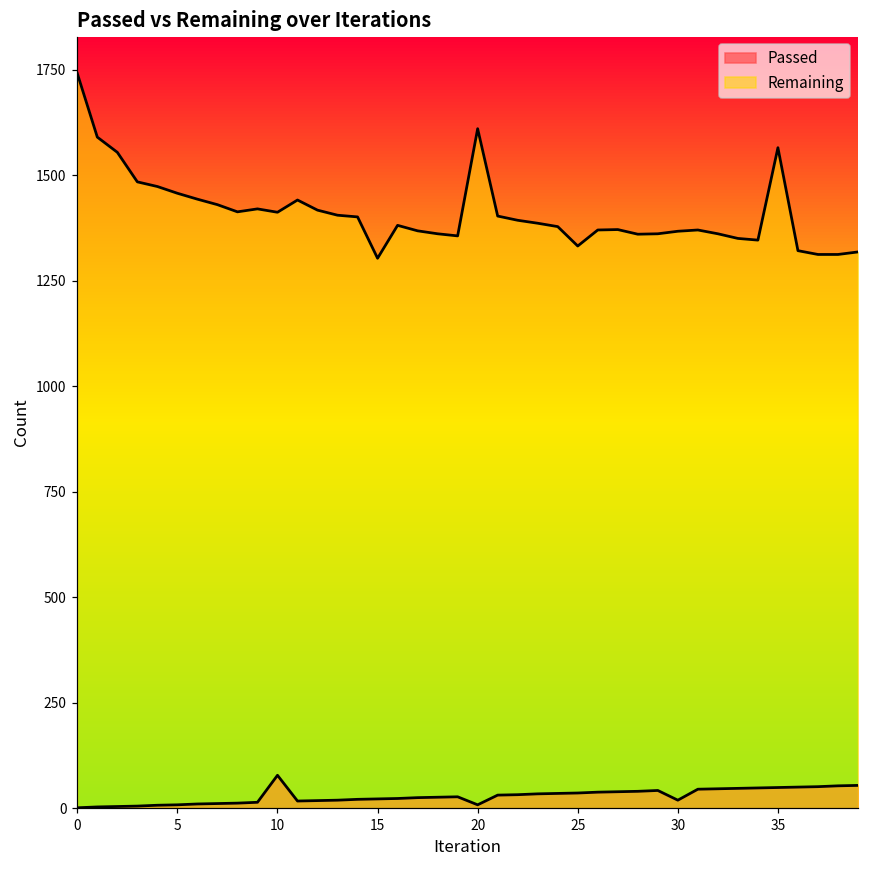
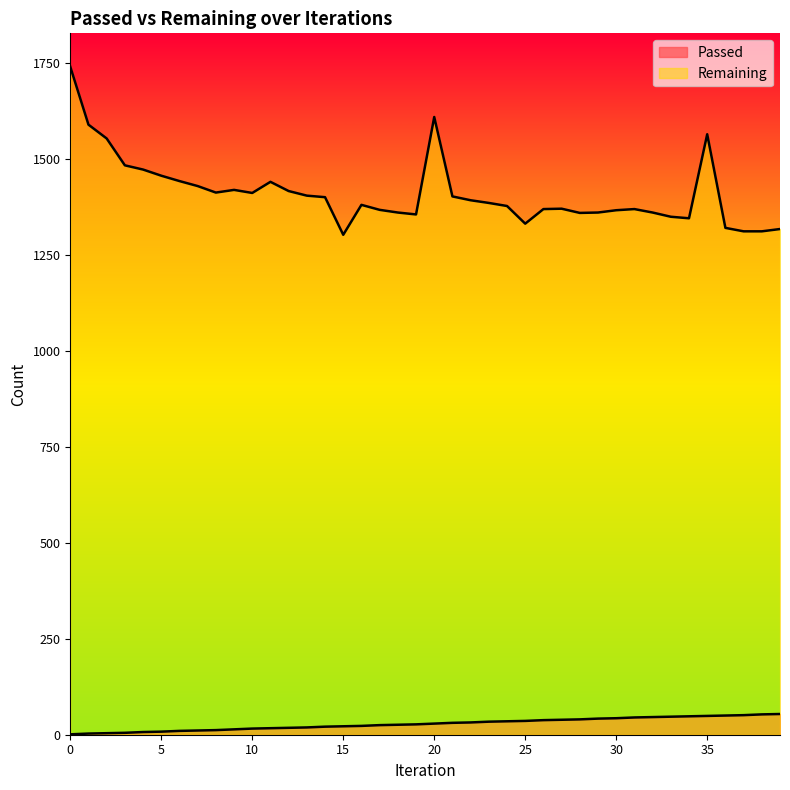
  {
    "Passed": {
      "0": 0,
      "5": 10,
-     "10": 80,
+     "10": 20,
      "15": 20,
-     "20": 10,
+     "20": 30,
      "25": 40,
-     "30": 20,
+     "30": 40,
      "35": 50
    },
    "Remaining": {
      "0": 1740,
      "5": 1460,
      "10": 1410,
      "15": 1300,
      "20": 1610,
      "25": 1330,
      "30": 1370,
      "35": 1570
    }
  }
